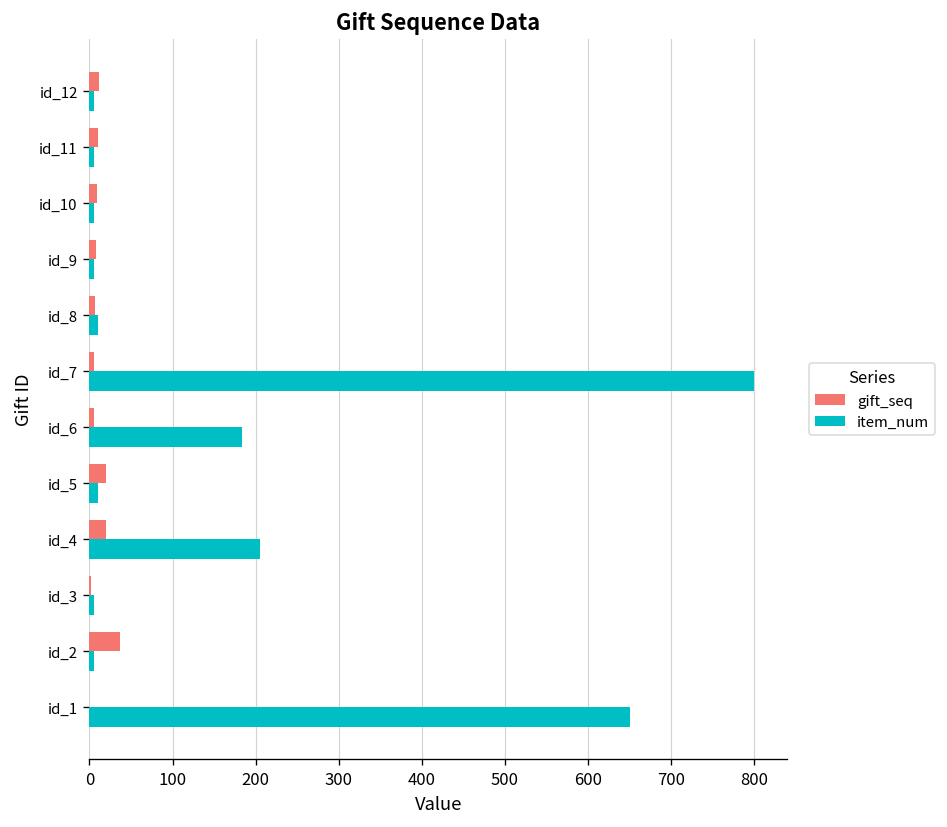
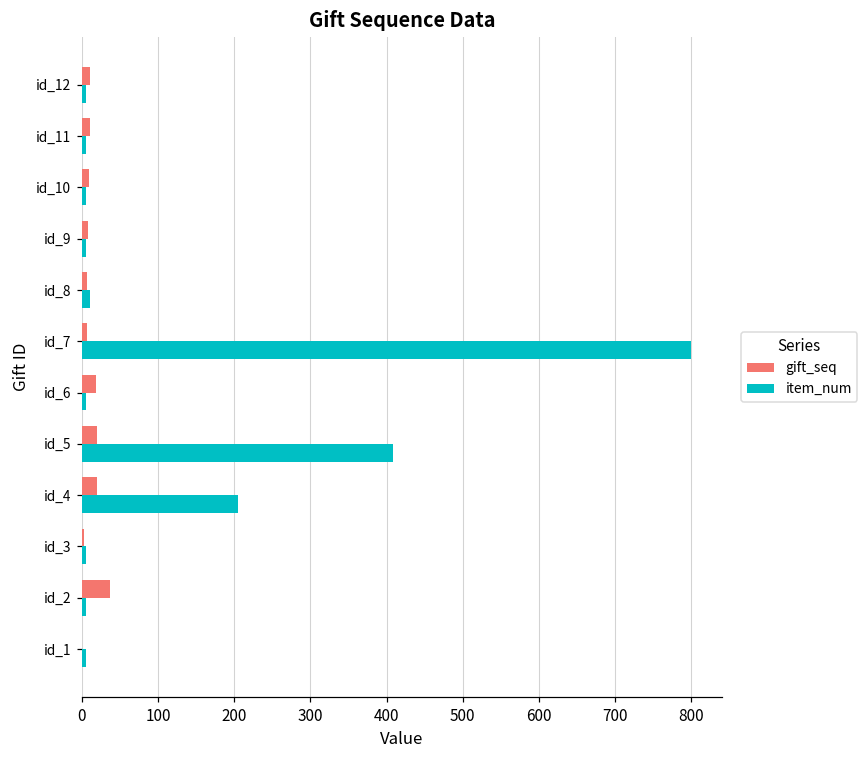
  {
    "gift_seq": {
      "id_12": 10,
      "id_11": 10,
      "id_10": 10,
      "id_9": 10,
      "id_8": 10,
      "id_7": 10,
-     "id_6": 10,
+     "id_6": 20,
      "id_5": 20,
      "id_4": 20,
      "id_2": 40,
      "id_1": 0
    },
    "item_num": {
      "id_12": 10,
      "id_11": 10,
      "id_10": 10,
      "id_9": 10,
      "id_8": 10,
      "id_7": 800,
-     "id_6": 180,
-     "id_5": 10,
+     "id_6": 10,
+     "id_5": 410,
      "id_4": 210,
      "id_3": 10,
      "id_2": 10,
-     "id_1": 650
+     "id_1": 10
    }
  }
